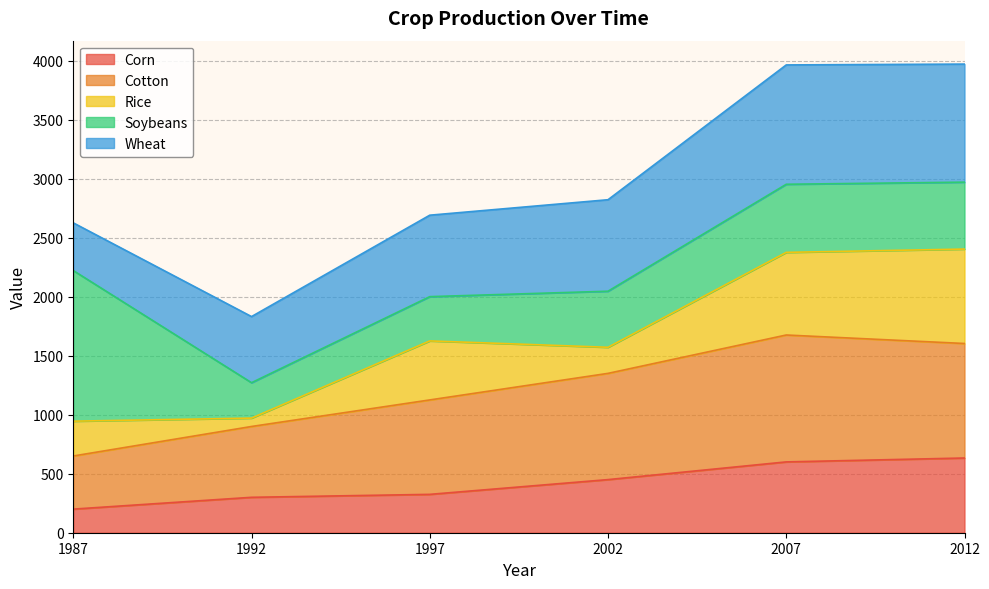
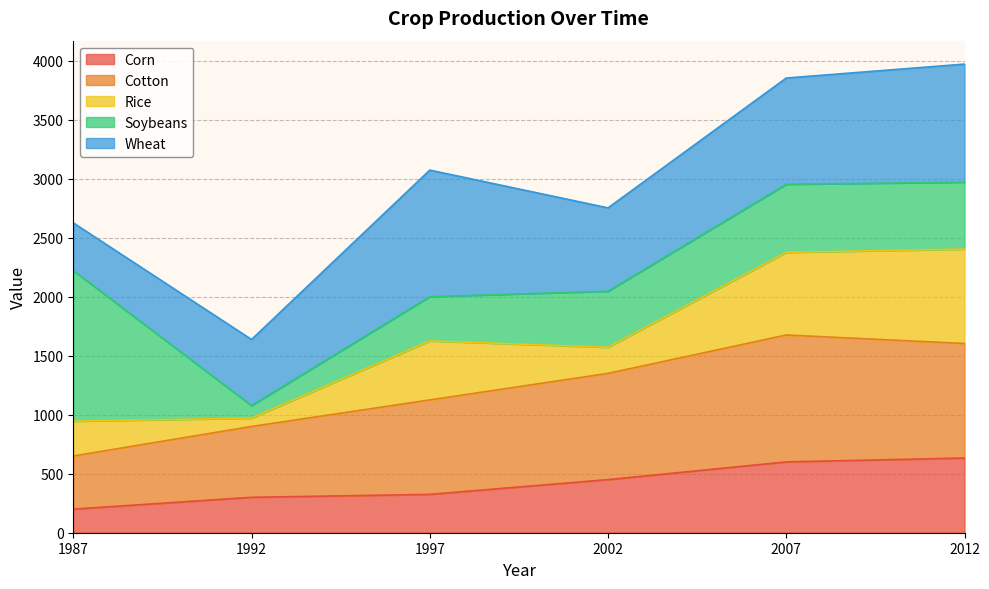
  {
    "Rice": {
      "1987": 300,
      "1992": 70,
      "1997": 500,
      "2002": 220,
      "2007": 700,
      "2012": 800
    },
    "Soybeans": {
      "1987": 1280,
-     "1992": 300,
+     "1992": 110,
      "1997": 380,
      "2002": 480,
      "2007": 580,
      "2012": 570
    },
    "Wheat": {
      "1987": 400,
      "1992": 560,
-     "1997": 690,
-     "2002": 780,
-     "2007": 1010,
+     "1997": 1070,
+     "2002": 710,
+     "2007": 900,
      "2012": 1000
    }
  }
